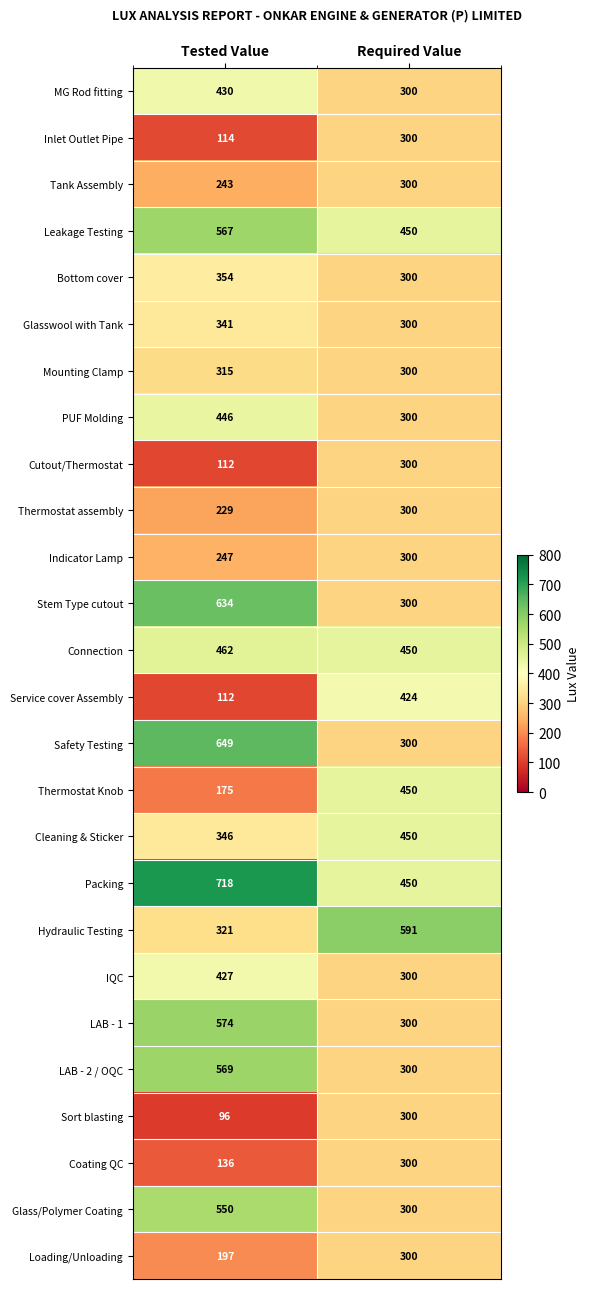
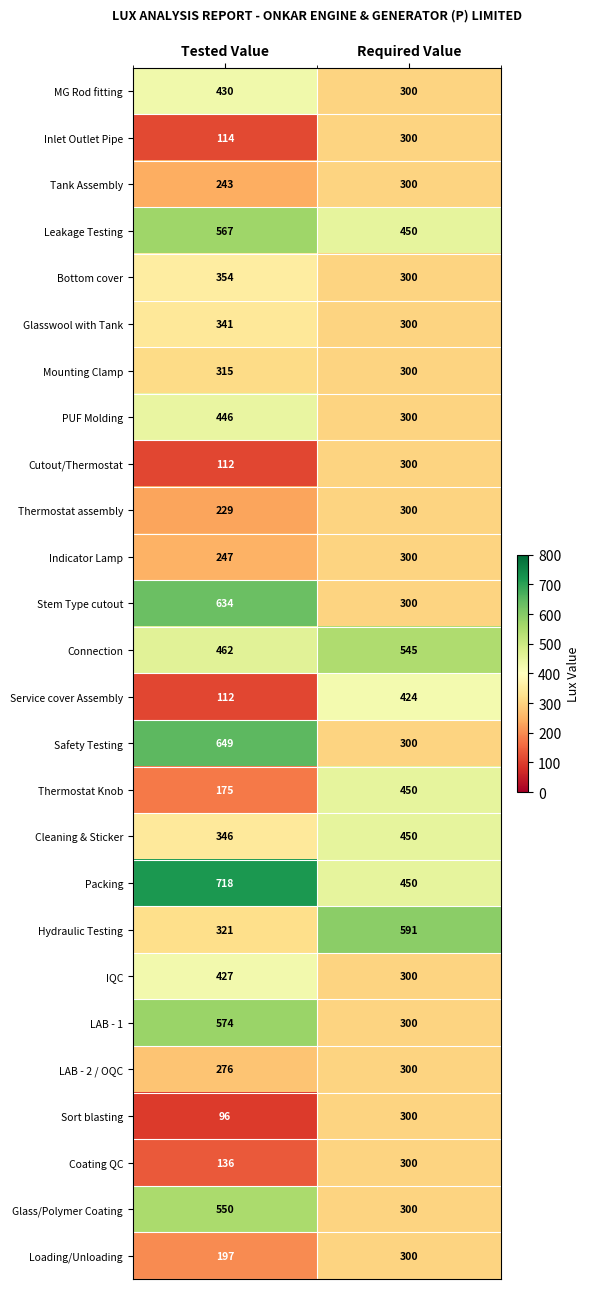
  {
    "MG Rod fitting": {
      "Tested Value": 430,
      "Required Value": 300
    },
    "Inlet Outlet Pipe": {
      "Tested Value": 114,
      "Required Value": 300
    },
    "Tank Assembly": {
      "Tested Value": 243,
      "Required Value": 300
    },
    "Leakage Testing": {
      "Tested Value": 567,
      "Required Value": 450
    },
    "Bottom cover": {
      "Tested Value": 354,
      "Required Value": 300
    },
    "Glasswool with Tank": {
      "Tested Value": 341,
      "Required Value": 300
    },
    "Mounting Clamp": {
      "Tested Value": 315,
      "Required Value": 300
    },
    "PUF Molding": {
      "Tested Value": 446,
      "Required Value": 300
    },
    "Cutout/Thermostat": {
      "Tested Value": 112,
      "Required Value": 300
    },
    "Thermostat assembly": {
      "Tested Value": 229,
      "Required Value": 300
    },
    "Indicator Lamp": {
      "Tested Value": 247,
      "Required Value": 300
    },
    "Stem Type cutout": {
      "Tested Value": 634,
      "Required Value": 300
    },
    "Connection": {
      "Tested Value": 462,
-     "Required Value": 450
+     "Required Value": 545
    },
    "Service cover Assembly": {
      "Tested Value": 112,
      "Required Value": 424
    },
    "Safety Testing": {
      "Tested Value": 649,
      "Required Value": 300
    },
    "Thermostat Knob": {
      "Tested Value": 175,
      "Required Value": 450
    },
    "Cleaning & Sticker": {
      "Tested Value": 346,
      "Required Value": 450
    },
    "Packing": {
      "Tested Value": 718,
      "Required Value": 450
    },
    "Hydraulic Testing": {
      "Tested Value": 321,
      "Required Value": 591
    },
    "IQC": {
      "Tested Value": 427,
      "Required Value": 300
    },
    "LAB - 1": {
      "Tested Value": 574,
      "Required Value": 300
    },
    "LAB - 2 / OQC": {
-     "Tested Value": 569,
+     "Tested Value": 276,
      "Required Value": 300
    },
    "Sort blasting": {
      "Tested Value": 96,
      "Required Value": 300
    },
    "Coating QC": {
      "Tested Value": 136,
      "Required Value": 300
    },
    "Glass/Polymer Coating": {
      "Tested Value": 550,
      "Required Value": 300
    },
    "Loading/Unloading": {
      "Tested Value": 197,
      "Required Value": 300
    }
  }
